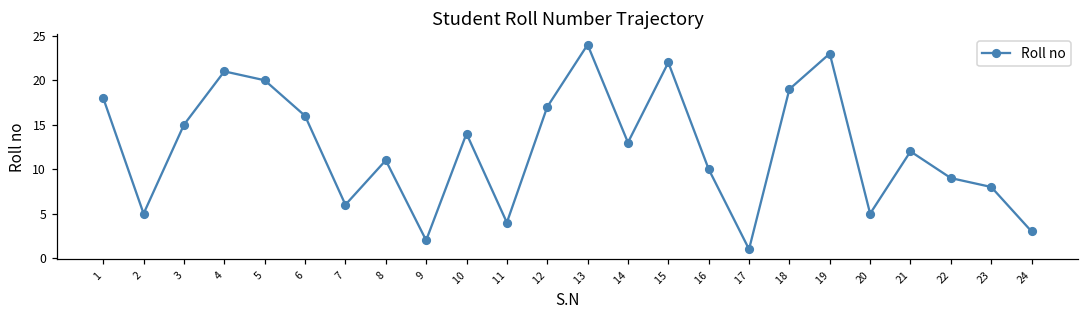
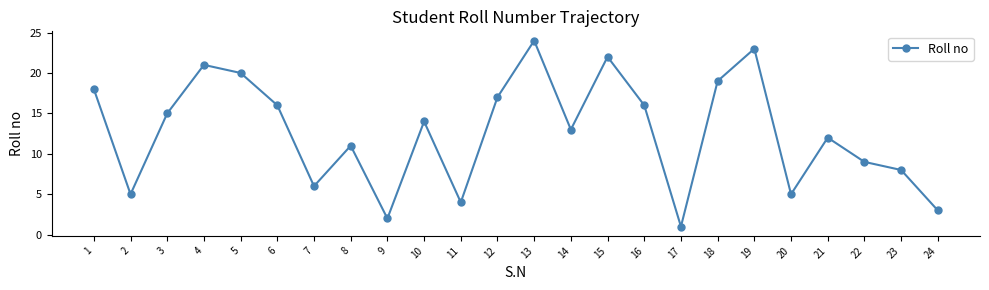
  {
    "1": 18,
    "2": 5,
    "3": 15,
    "4": 21,
    "5": 20,
    "6": 16,
    "7": 6,
    "8": 11,
    "9": 2,
    "10": 14,
    "11": 4,
    "12": 17,
    "13": 24,
    "14": 13,
    "15": 22,
-   "16": 10,
+   "16": 16,
    "17": 1,
    "18": 19,
    "19": 23,
    "20": 5,
    "21": 12,
    "22": 9,
    "23": 8,
    "24": 3
  }
